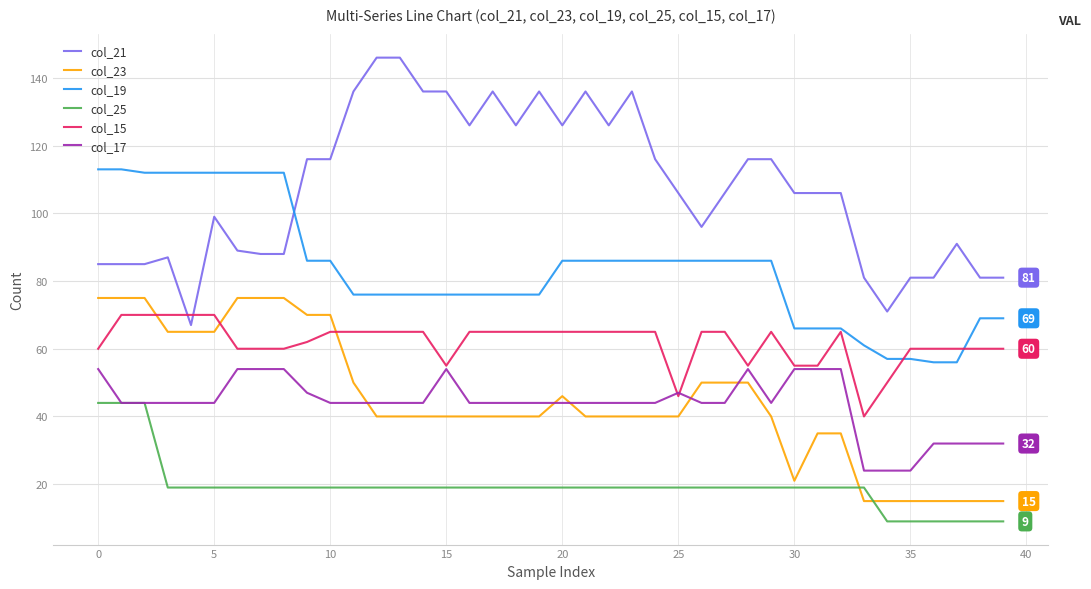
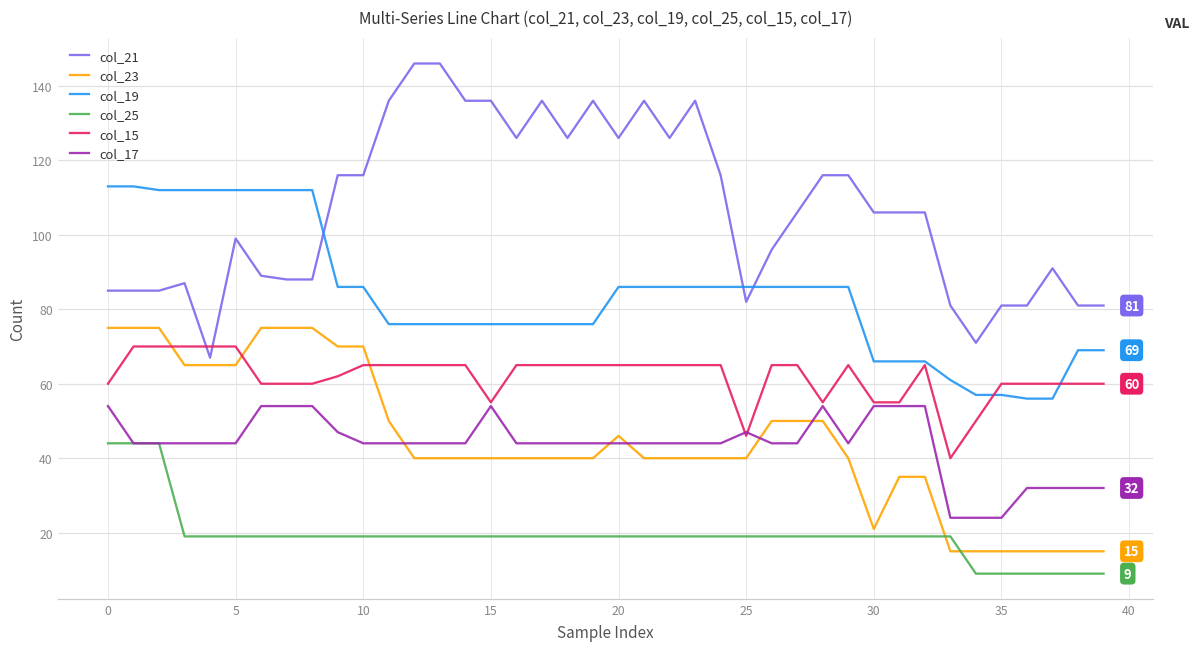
  {
    "col_21": {
      "0": 85,
      "5": 99,
      "10": 116,
      "15": 136,
      "20": 126,
-     "25": 106,
+     "25": 82,
      "30": 106,
      "35": 81
    },
    "col_23": {
      "0": 75,
      "5": 65,
      "10": 70,
      "15": 40,
      "20": 46,
      "25": 40,
      "30": 21,
      "35": 15
    },
    "col_19": {
      "0": 113,
      "5": 112,
      "10": 86,
      "15": 76,
      "20": 86,
      "25": 86,
      "30": 66,
      "35": 57
    },
    "col_25": {
      "0": 44,
      "5": 19,
      "10": 19,
      "15": 19,
      "20": 19,
      "25": 19,
      "30": 19,
      "35": 9
    },
    "col_15": {
      "0": 60,
      "5": 70,
      "10": 65,
      "15": 55,
      "20": 65,
      "25": 46,
      "30": 55,
      "35": 60
    },
    "col_17": {
      "0": 54,
      "5": 44,
      "10": 44,
      "15": 54,
      "20": 44,
      "25": 47,
      "30": 54,
      "35": 24
    }
  }
